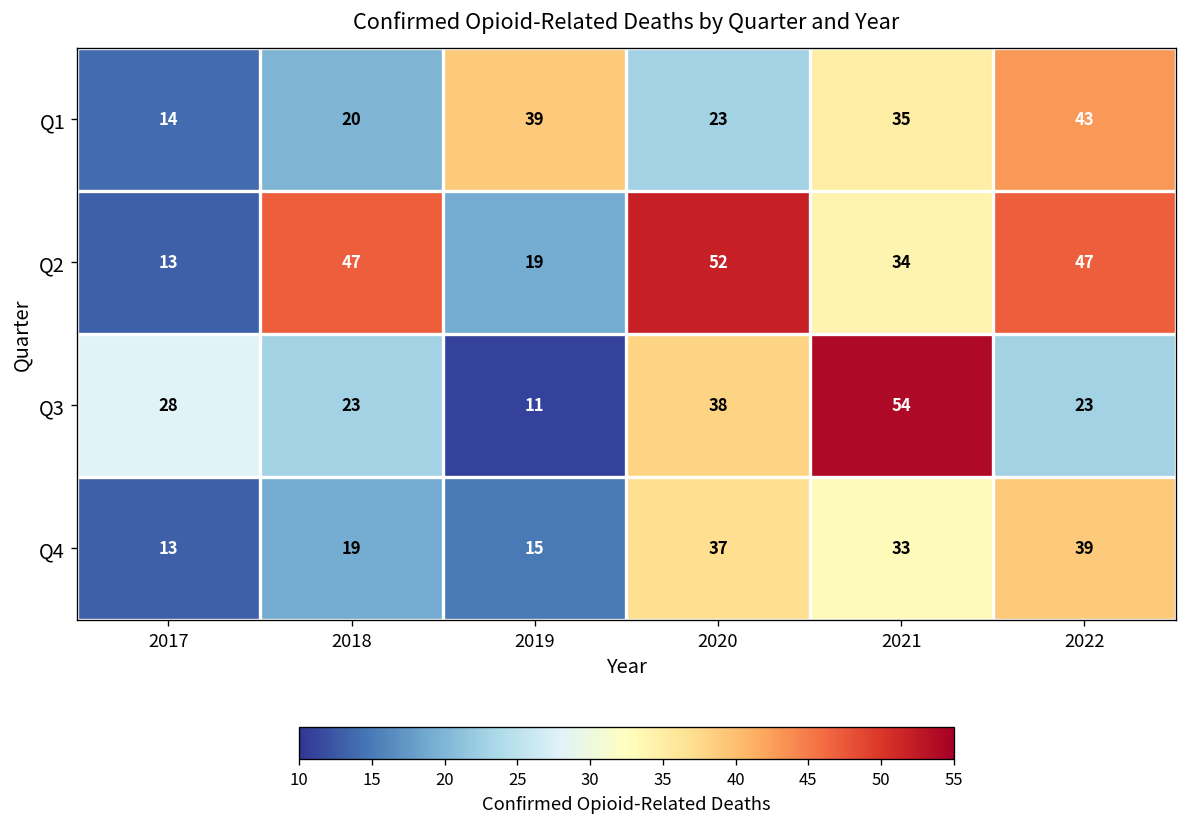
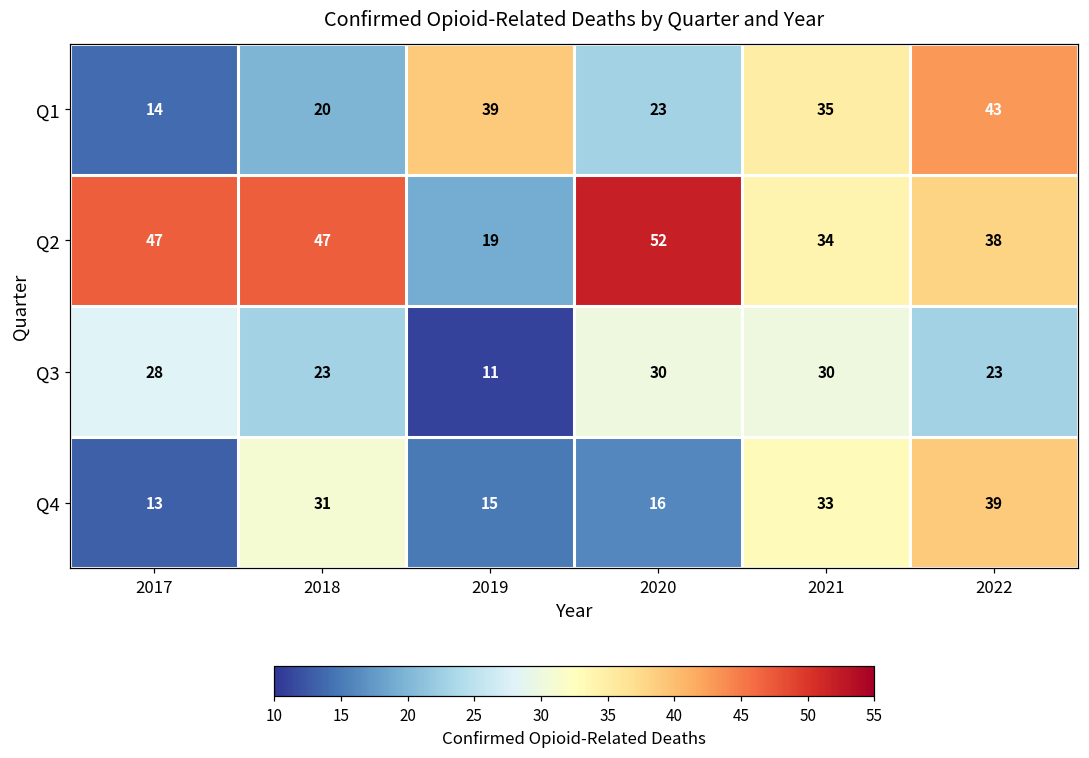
  {
    "Q1": {
      "2017": 14,
      "2018": 20,
      "2019": 39,
      "2020": 23,
      "2021": 35,
      "2022": 43
    },
    "Q2": {
-     "2017": 13,
+     "2017": 47,
      "2018": 47,
      "2019": 19,
      "2020": 52,
      "2021": 34,
-     "2022": 47
+     "2022": 38
    },
    "Q3": {
      "2017": 28,
      "2018": 23,
      "2019": 11,
-     "2020": 38,
-     "2021": 54,
+     "2020": 30,
+     "2021": 30,
      "2022": 23
    },
    "Q4": {
      "2017": 13,
-     "2018": 19,
+     "2018": 31,
      "2019": 15,
-     "2020": 37,
+     "2020": 16,
      "2021": 33,
      "2022": 39
    }
  }
